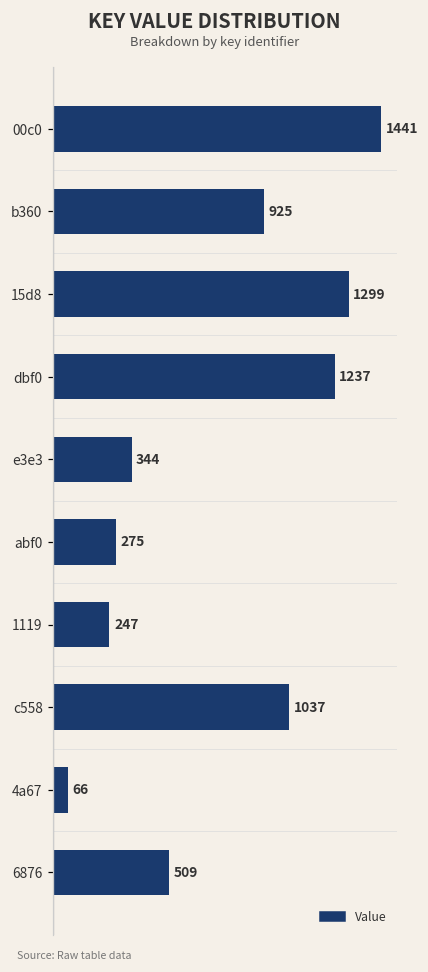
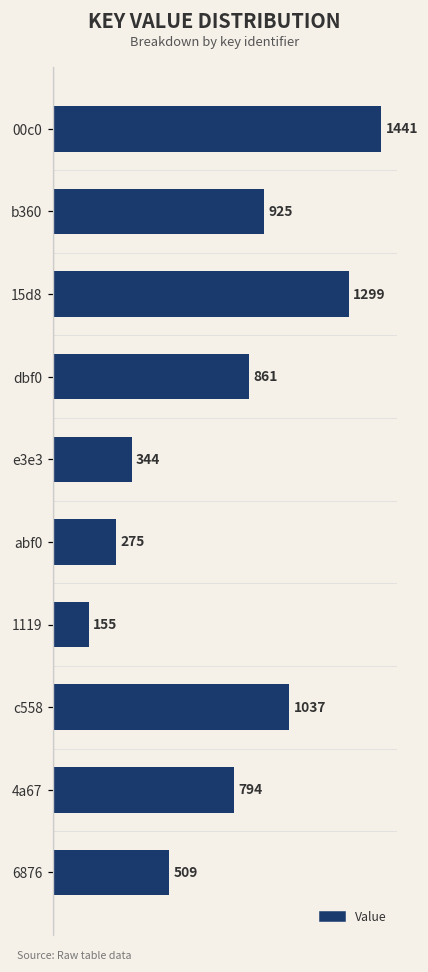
  {
    "00c0": 1441,
    "b360": 925,
    "15d8": 1299,
-   "dbf0": 1237,
+   "dbf0": 861,
    "e3e3": 344,
    "abf0": 275,
-   "1119": 247,
+   "1119": 155,
    "c558": 1037,
-   "4a67": 66,
+   "4a67": 794,
    "6876": 509
  }
